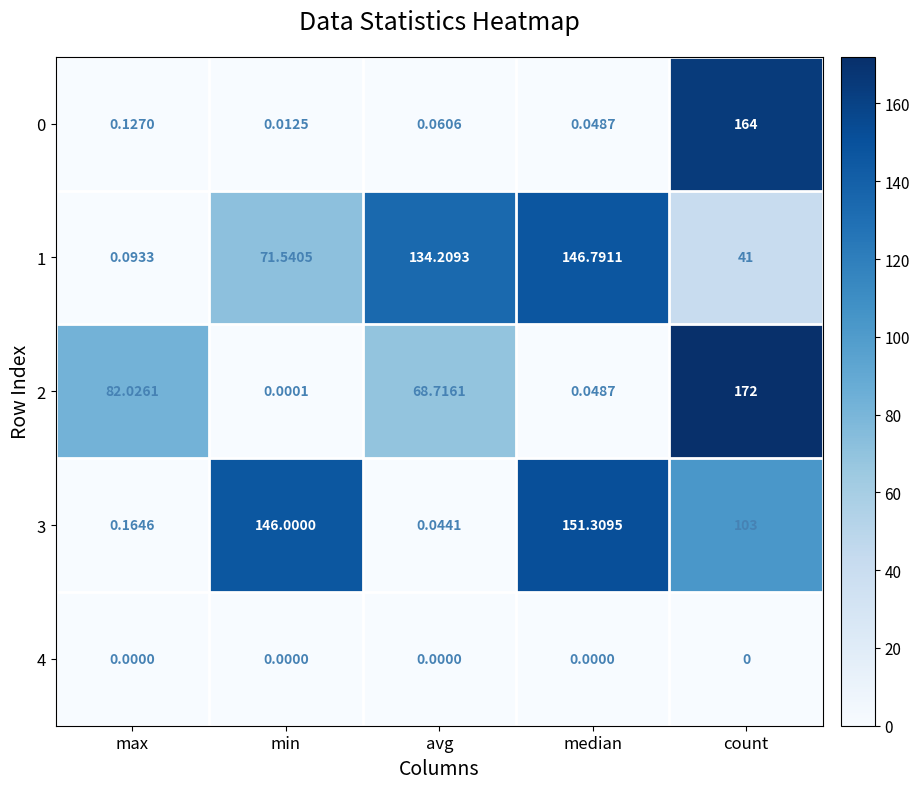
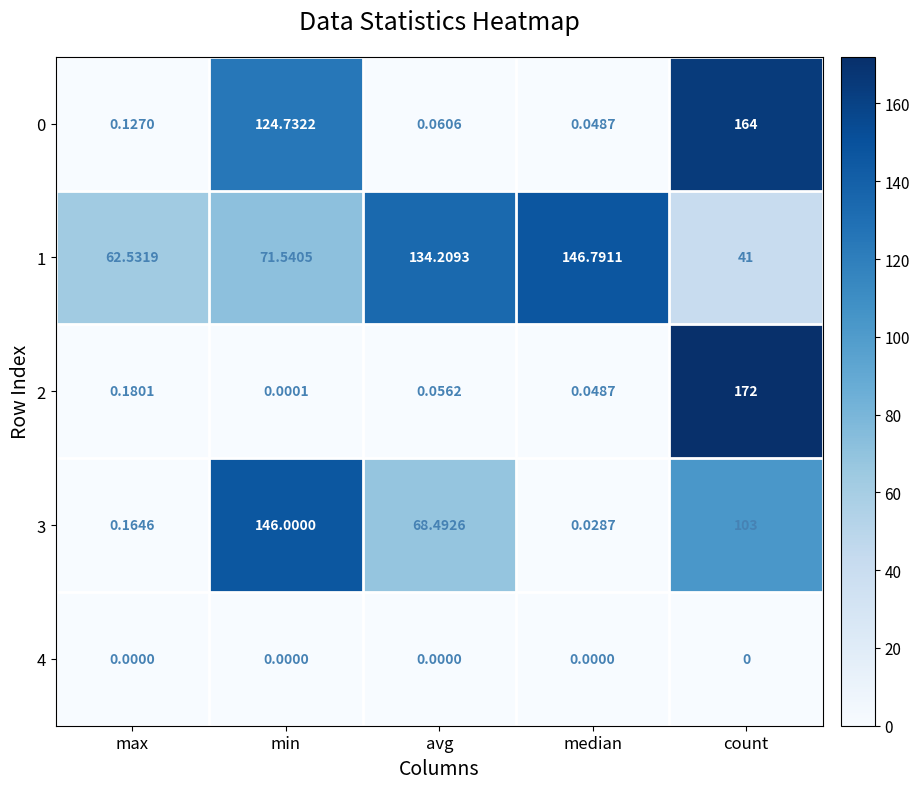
  {
    "0": {
      "max": 0.1270,
-     "min": 0.0125,
+     "min": 124.7322,
      "avg": 0.0606,
      "median": 0.0487,
      "count": 164
    },
    "1": {
-     "max": 0.0933,
+     "max": 62.5319,
      "min": 71.5405,
      "avg": 134.2093,
      "median": 146.7911,
      "count": 41
    },
    "2": {
-     "max": 82.0261,
+     "max": 0.1801,
      "min": 0.0001,
-     "avg": 68.7161,
+     "avg": 0.0562,
      "median": 0.0487,
      "count": 172
    },
    "3": {
      "max": 0.1646,
      "min": 146.0000,
-     "avg": 0.0441,
-     "median": 151.3095
+     "avg": 68.4926,
+     "median": 0.0287
    },
    "4": {
      "max": 0.0000,
      "min": 0.0000,
      "avg": 0.0000,
      "median": 0.0000,
      "count": 0
    }
  }
